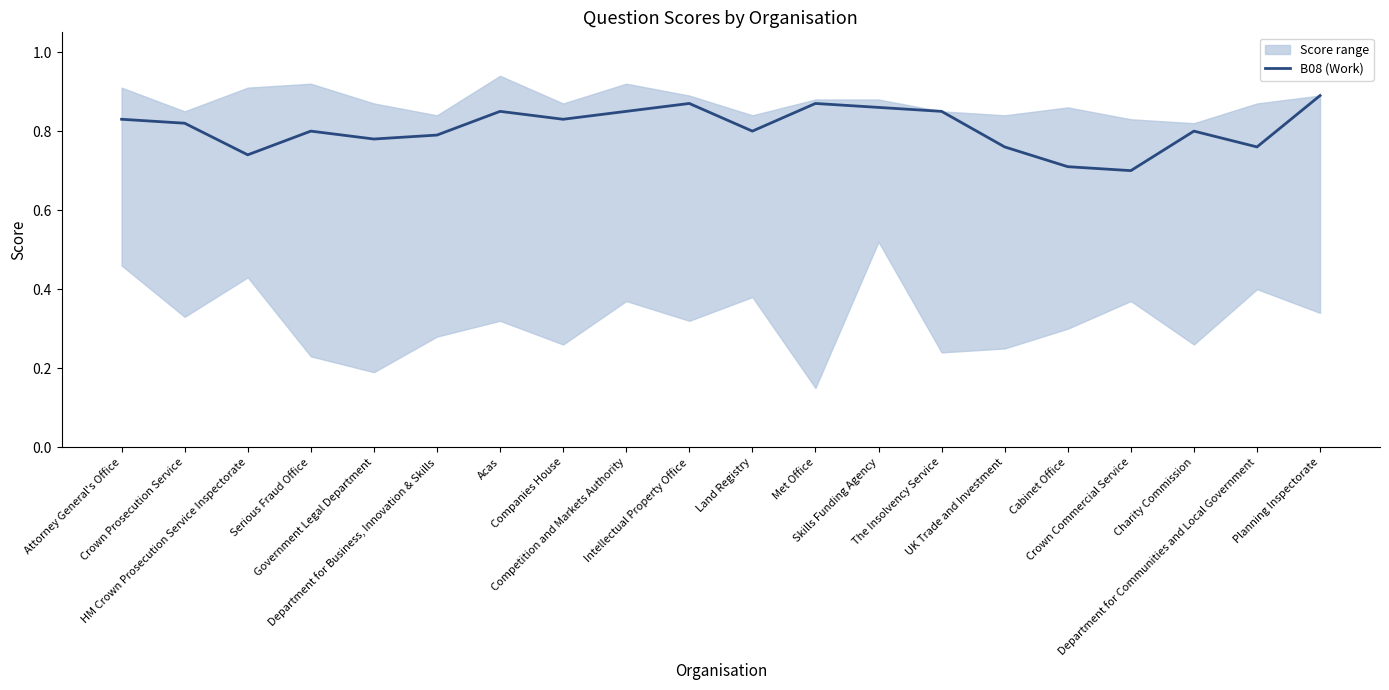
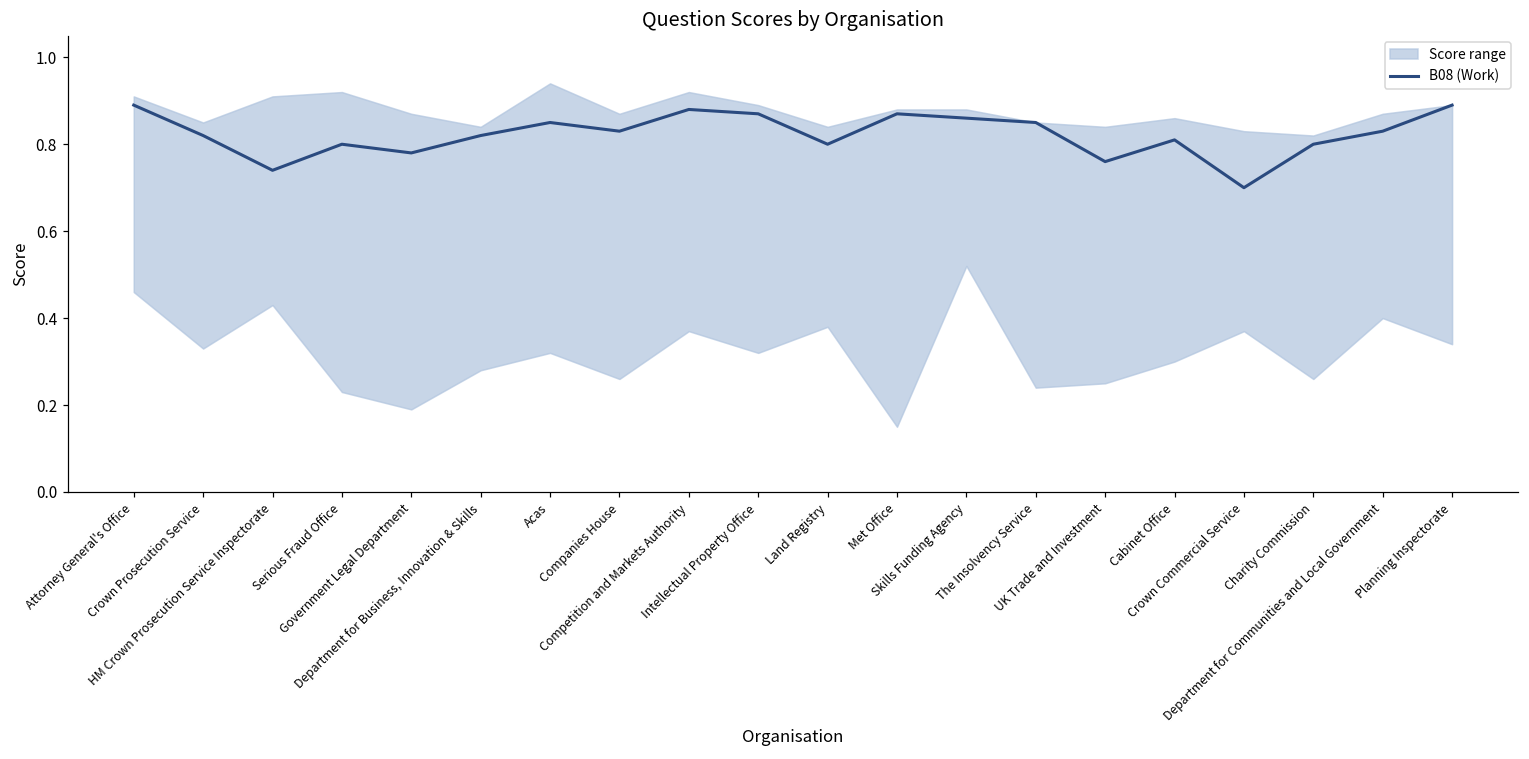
  {
    "B08 (Work)": {
-     "Attorney General's Office": 0.83,
+     "Attorney General's Office": 0.89,
      "Crown Prosecution Service": 0.82,
      "HM Crown Prosecution Service Inspectorate": 0.74,
      "Serious Fraud Office": 0.80,
      "Government Legal Department": 0.78,
-     "Department for Business, Innovation & Skills": 0.79,
+     "Department for Business, Innovation & Skills": 0.82,
      "Acas": 0.85,
      "Companies House": 0.83,
-     "Competition and Markets Authority": 0.85,
+     "Competition and Markets Authority": 0.88,
      "Intellectual Property Office": 0.87,
      "Land Registry": 0.80,
      "Met Office": 0.87,
      "Skills Funding Agency": 0.86,
      "UK Trade and Investment": 0.76,
-     "Cabinet Office": 0.71,
+     "Cabinet Office": 0.81,
      "Crown Commercial Service": 0.70,
      "Charity Commission": 0.80,
-     "Department for Communities and Local Government": 0.76
+     "Department for Communities and Local Government": 0.83
    }
  }
